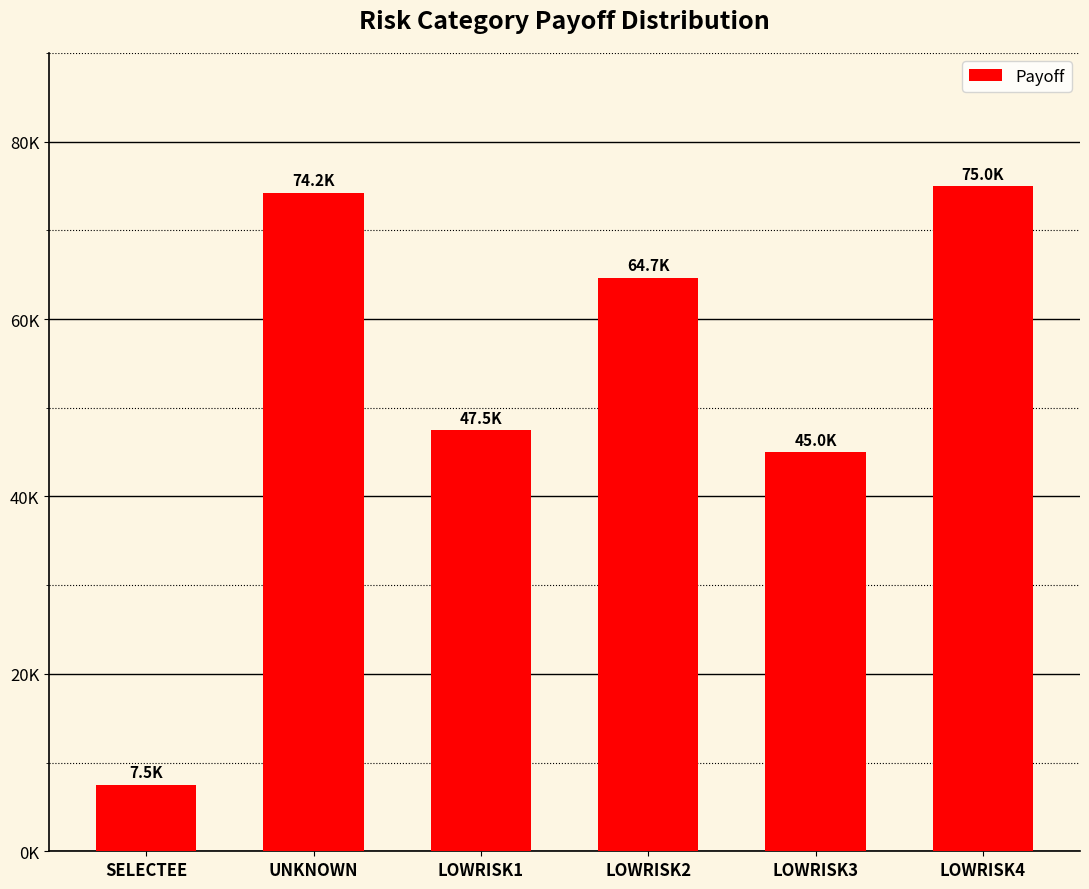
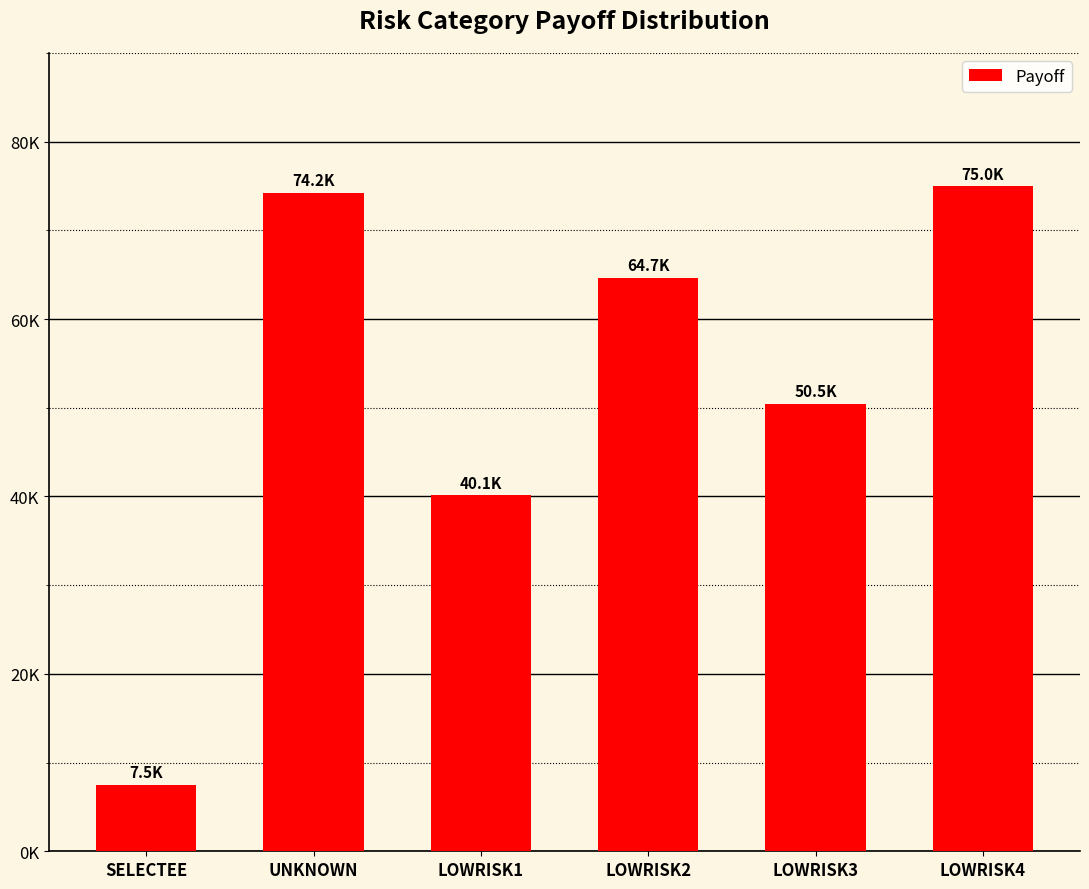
  {
    "SELECTEE": "7.5K",
    "UNKNOWN": "74.2K",
-   "LOWRISK1": "47.5K",
+   "LOWRISK1": "40.1K",
    "LOWRISK2": "64.7K",
-   "LOWRISK3": "45.0K",
+   "LOWRISK3": "50.5K",
    "LOWRISK4": "75.0K"
  }
